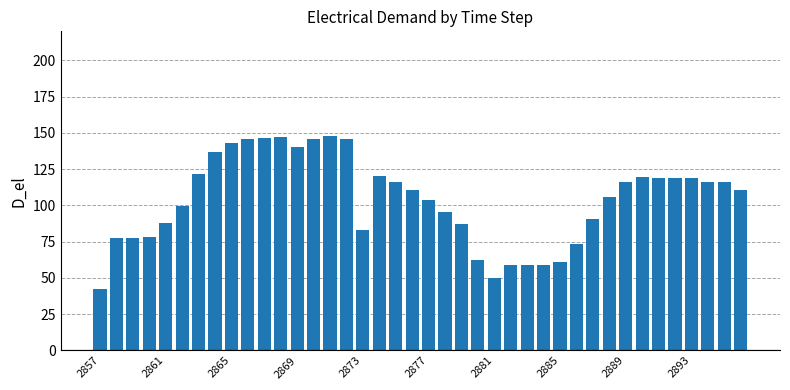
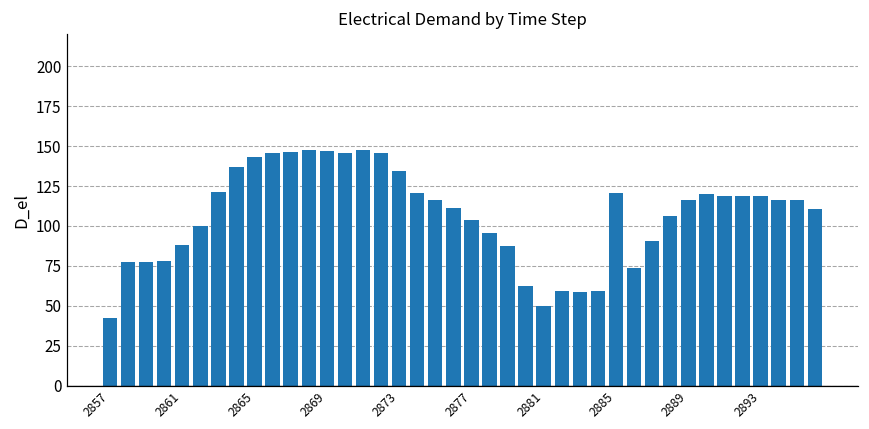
  {
    "2857": 43,
    "2861": 88,
    "2865": 143,
-   "2869": 141,
-   "2873": 83,
+   "2869": 147,
+   "2873": 134,
    "2877": 104,
    "2881": 50,
-   "2885": 61,
+   "2885": 121,
    "2889": 116,
    "2893": 119
  }
